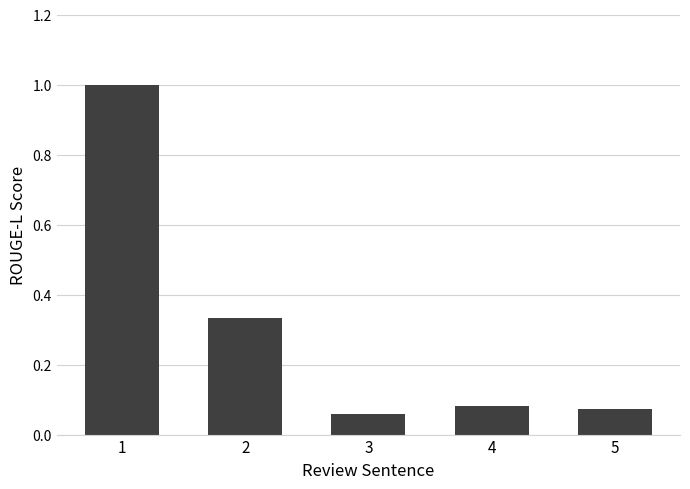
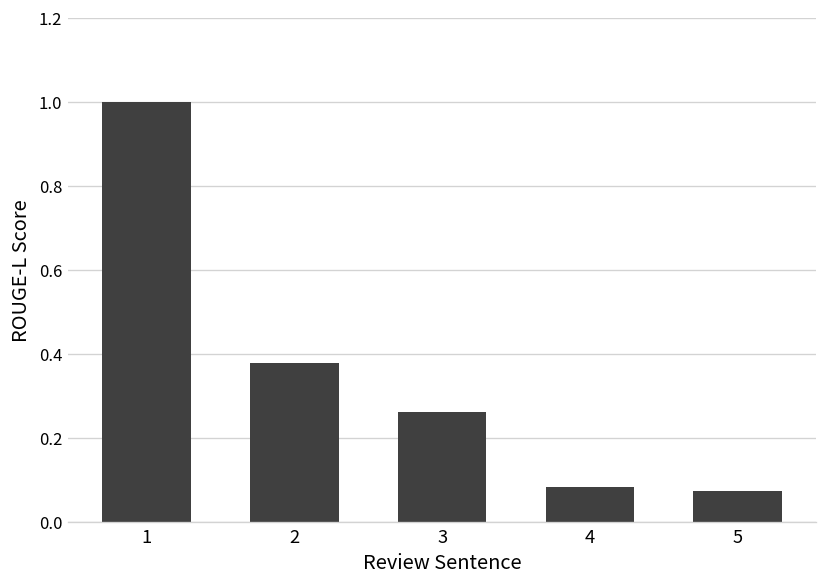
  {
    "1": 1.00,
-   "2": 0.33,
-   "3": 0.06,
+   "2": 0.38,
+   "3": 0.26,
    "4": 0.08,
    "5": 0.07
  }
